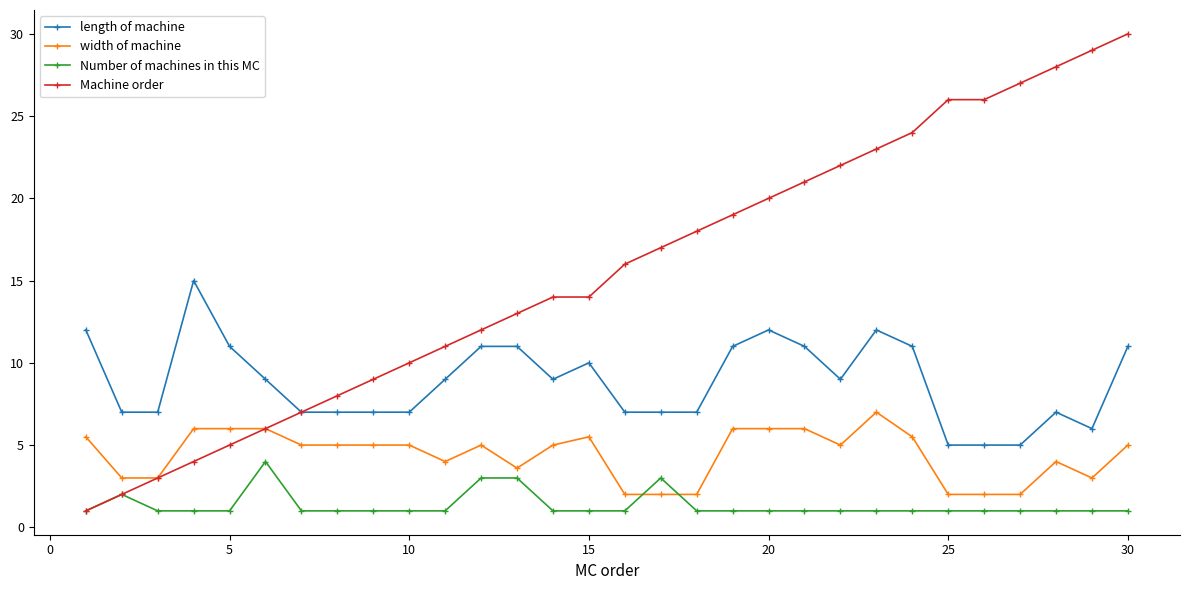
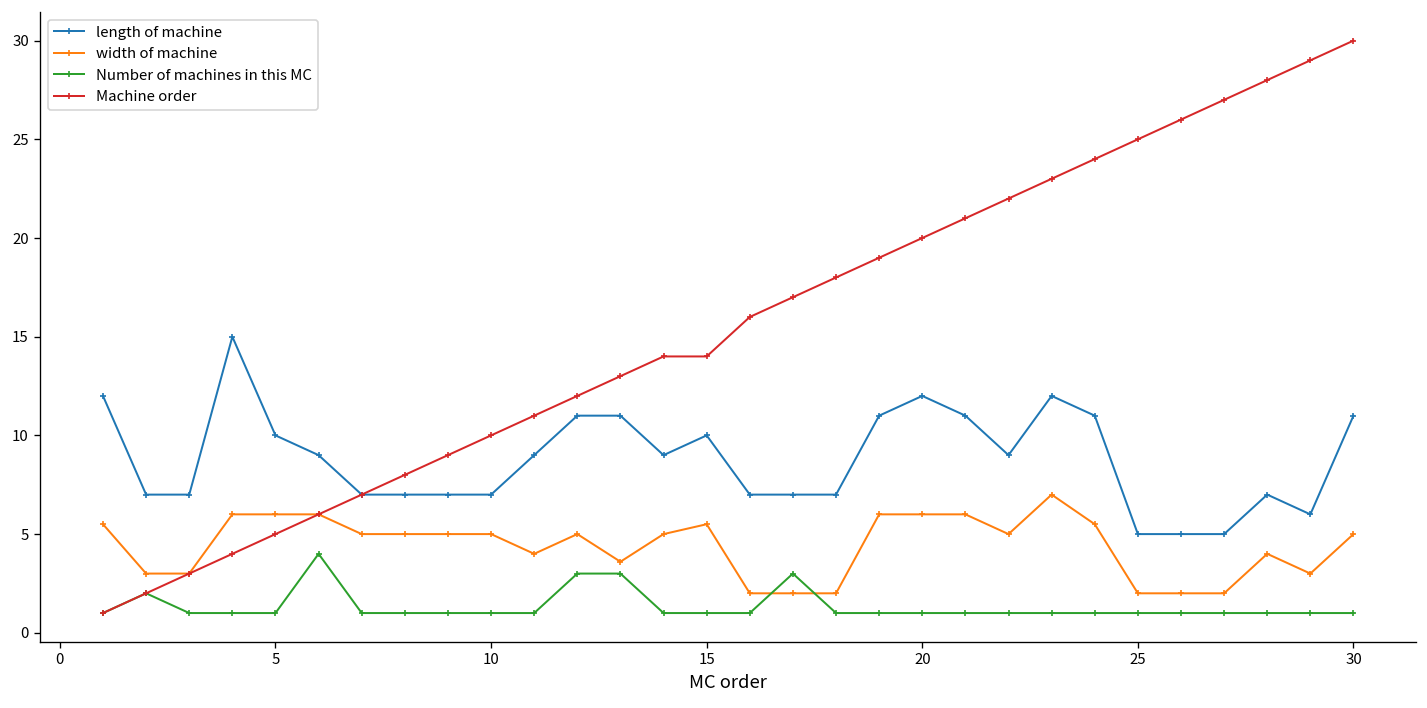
  {
    "length of machine": {
-     "5": 11,
+     "5": 10,
      "10": 7,
      "15": 10,
      "20": 12,
      "25": 5,
      "30": 11
    },
    "width of machine": {
      "5": 6,
      "10": 5,
      "15": 5.5,
      "20": 6,
      "25": 2,
      "30": 5
    },
    "Number of machines in this MC": {
      "5": 1,
      "10": 1,
      "15": 1,
      "20": 1,
      "25": 1,
      "30": 1
    },
    "Machine order": {
      "5": 5,
      "10": 10,
      "15": 14,
      "20": 20,
-     "25": 26,
+     "25": 25,
      "30": 30
    }
  }
